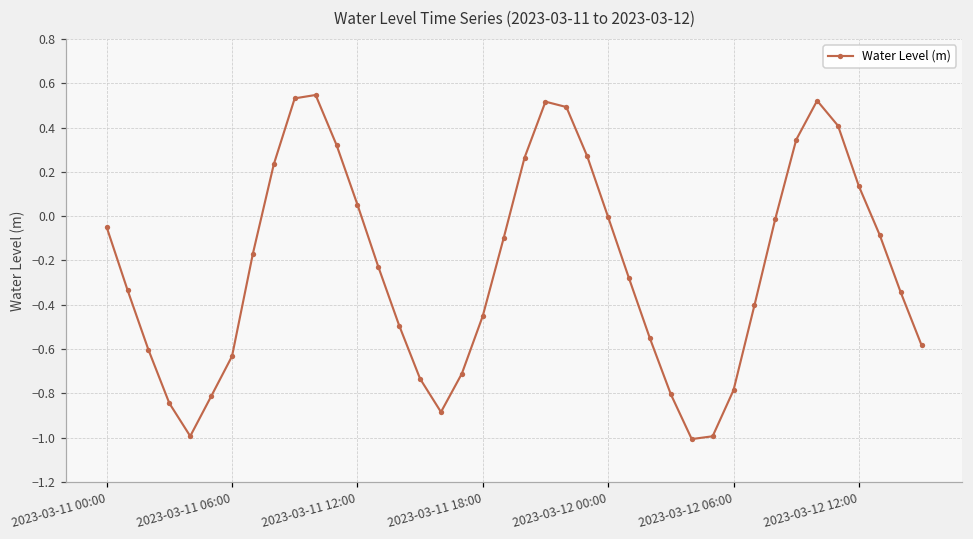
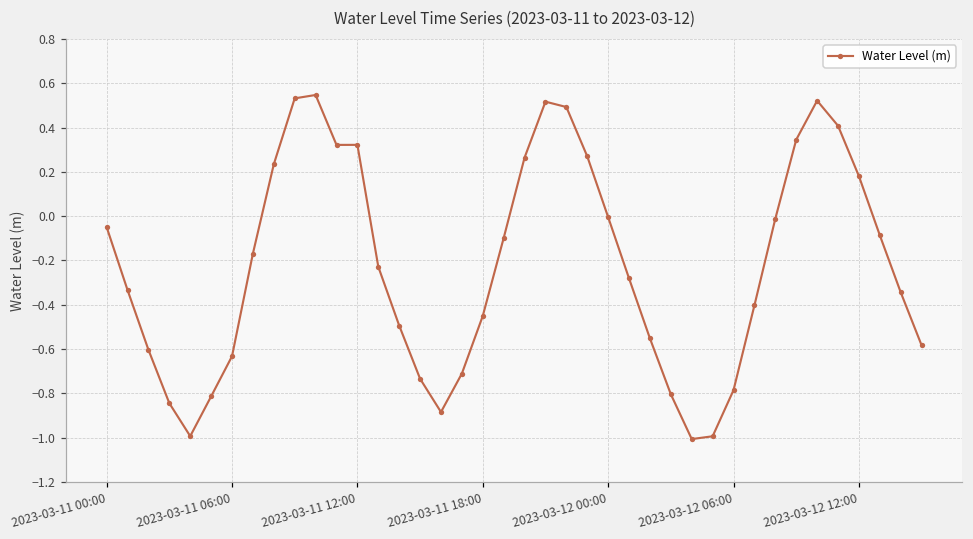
  {
    "2023-03-11 00:00": -0.05,
    "2023-03-11 06:00": -0.63,
-   "2023-03-11 12:00": 0.05,
+   "2023-03-11 12:00": 0.32,
    "2023-03-11 18:00": -0.45,
    "2023-03-12 00:00": 0.00,
    "2023-03-12 06:00": -0.79,
-   "2023-03-12 12:00": 0.13
+   "2023-03-12 12:00": 0.18
  }
